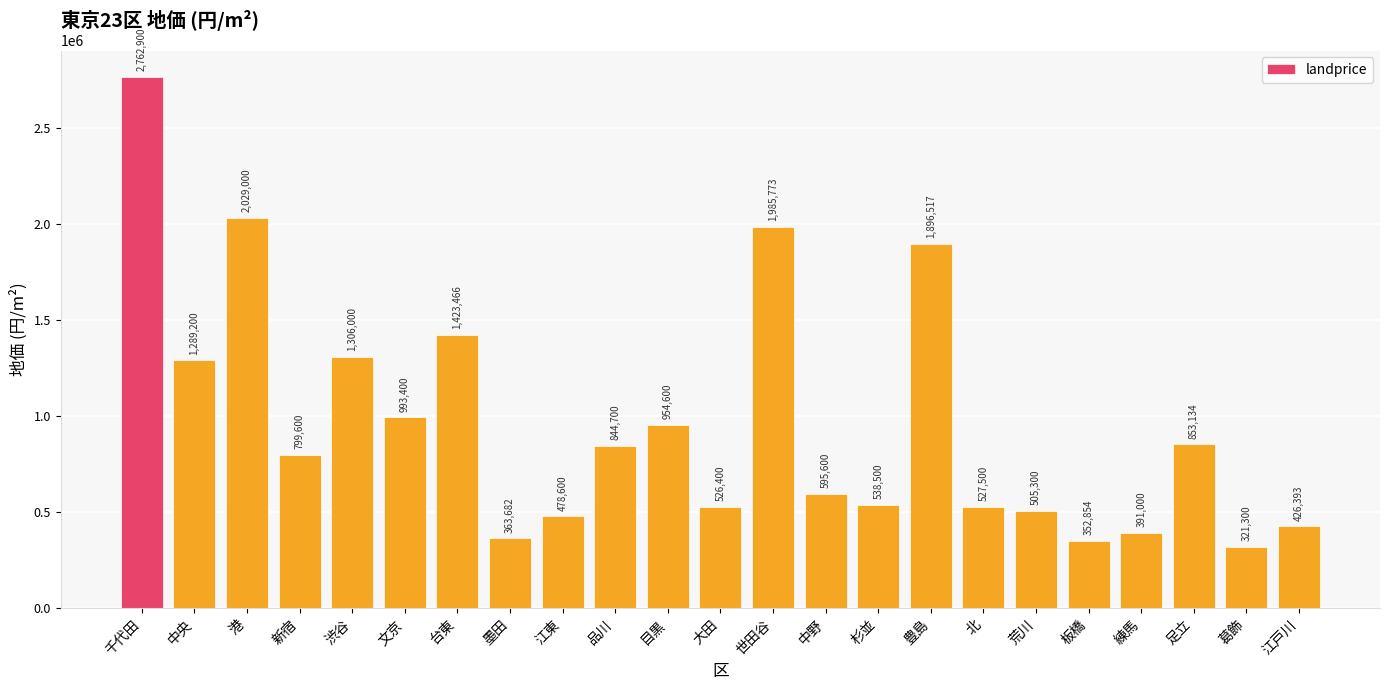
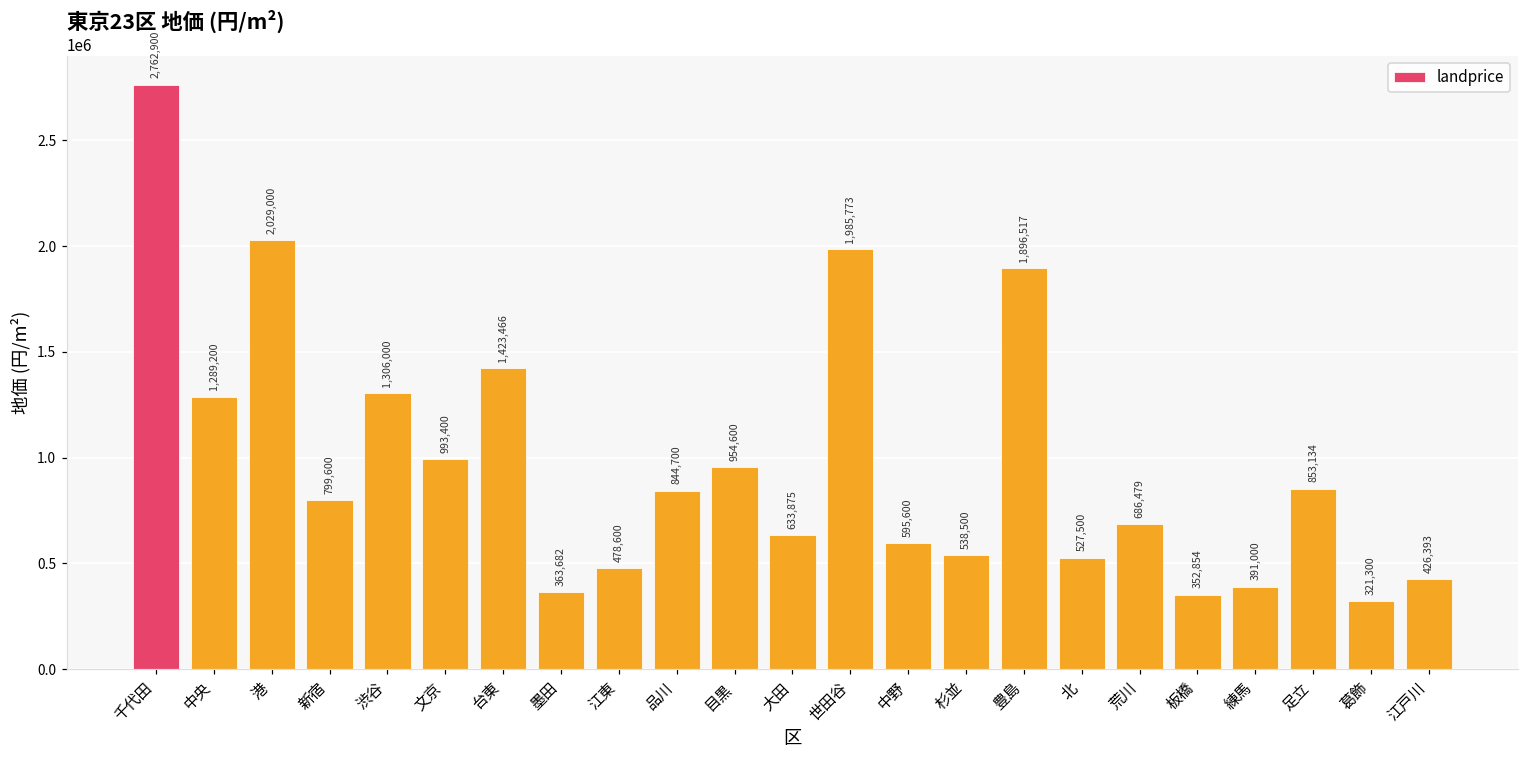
  {
    "千代田": "2,762,900",
    "中央": "1,289,200",
    "港": "2,029,000",
    "新宿": "799,600",
    "渋谷": "1,306,000",
    "文京": "993,400",
    "台東": "1,423,466",
    "墨田": "363,682",
    "江東": "478,600",
    "品川": "844,700",
    "目黒": "954,600",
-   "大田": "526,400",
+   "大田": "633,875",
    "世田谷": "1,985,773",
    "中野": "595,600",
    "杉並": "538,500",
    "豊島": "1,896,517",
    "北": "527,500",
-   "荒川": "505,300",
+   "荒川": "686,479",
    "板橋": "352,854",
    "練馬": "391,000",
    "足立": "853,134",
    "葛飾": "321,300",
    "江戸川": "426,393"
  }
